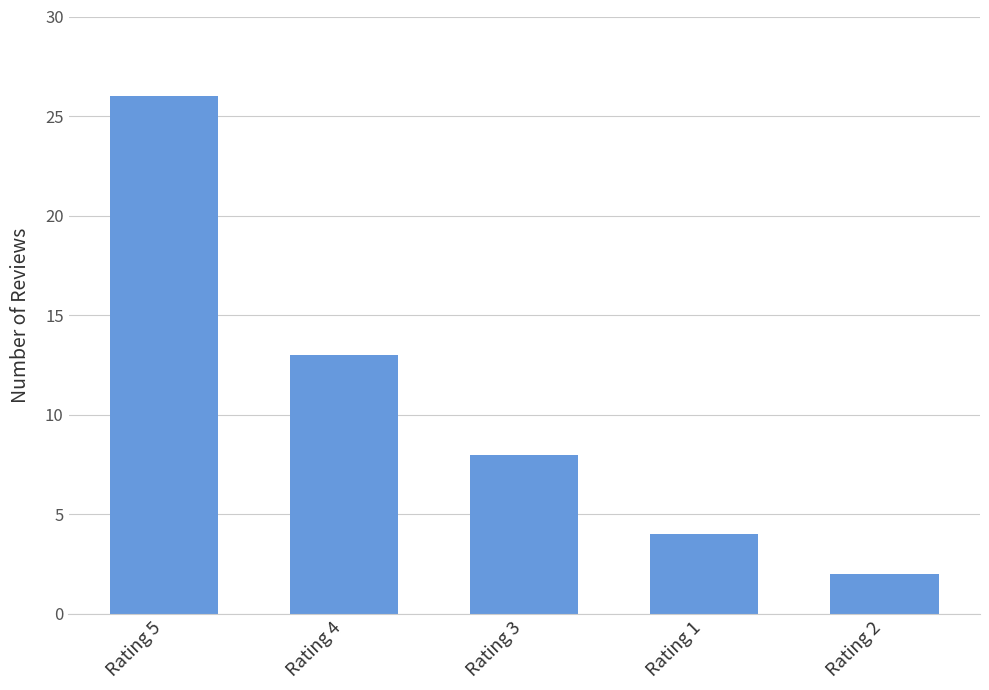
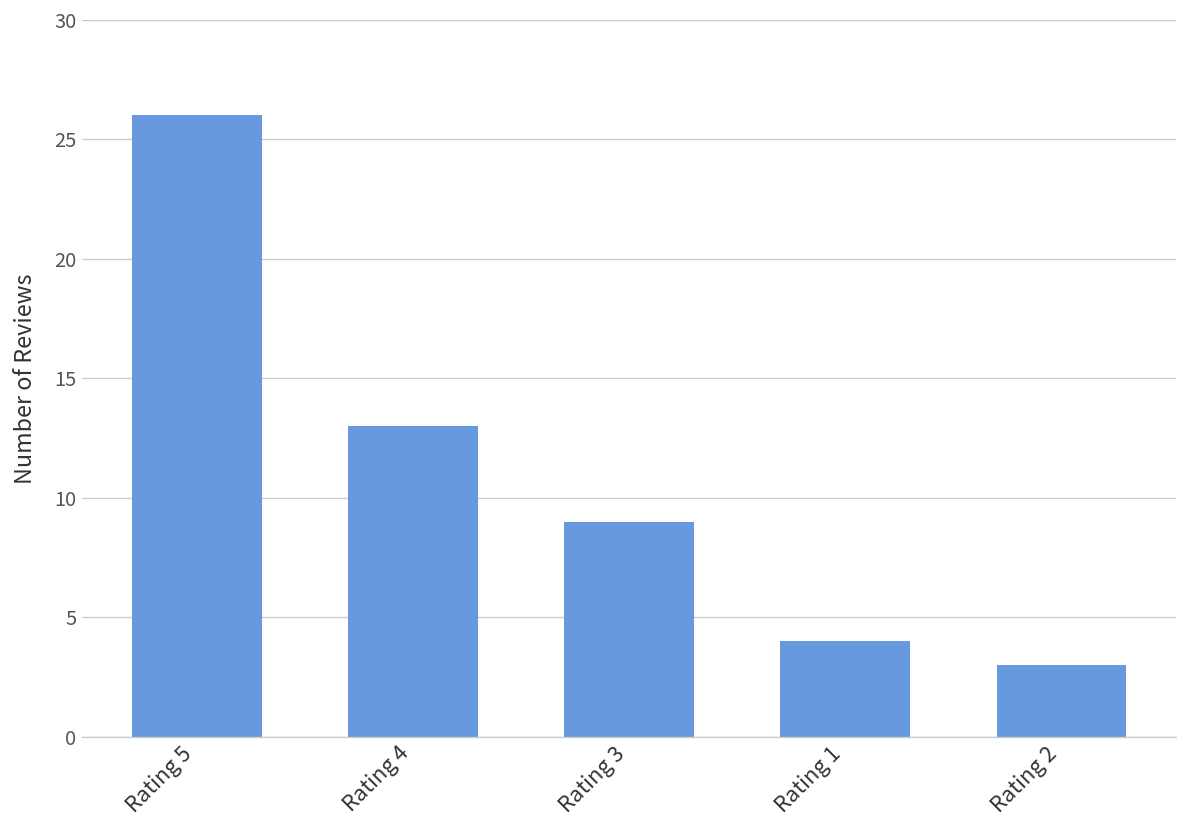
  {
    "Rating 5": 26,
    "Rating 4": 13,
-   "Rating 3": 8,
+   "Rating 3": 9,
    "Rating 1": 4,
-   "Rating 2": 2
+   "Rating 2": 3
  }
